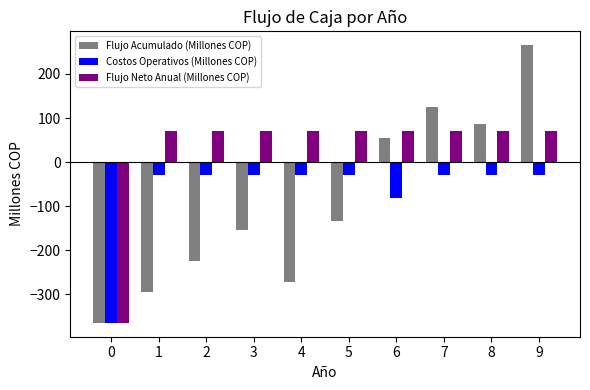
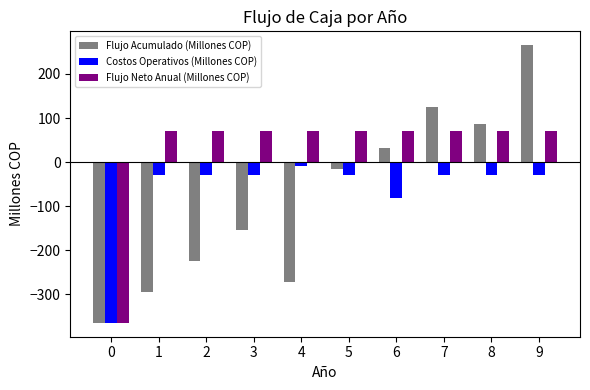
  {
    "Flujo Acumulado (Millones COP)": {
      "0": -360,
      "1": -290,
      "2": -220,
      "3": -150,
      "4": -270,
-     "5": -130,
-     "6": 60,
+     "5": -10,
+     "6": 30,
      "7": 130,
      "8": 90,
      "9": 270
    },
    "Costos Operativos (Millones COP)": {
      "0": -360,
      "1": -30,
      "2": -30,
      "3": -30,
-     "4": -30,
+     "4": -10,
      "5": -30,
      "6": -80,
      "7": -30,
      "8": -30,
      "9": -30
    },
    "Flujo Neto Anual (Millones COP)": {
      "0": -360,
      "1": 70,
      "2": 70,
      "3": 70,
      "4": 70,
      "5": 70,
      "6": 70,
      "7": 70,
      "8": 70,
      "9": 70
    }
  }
